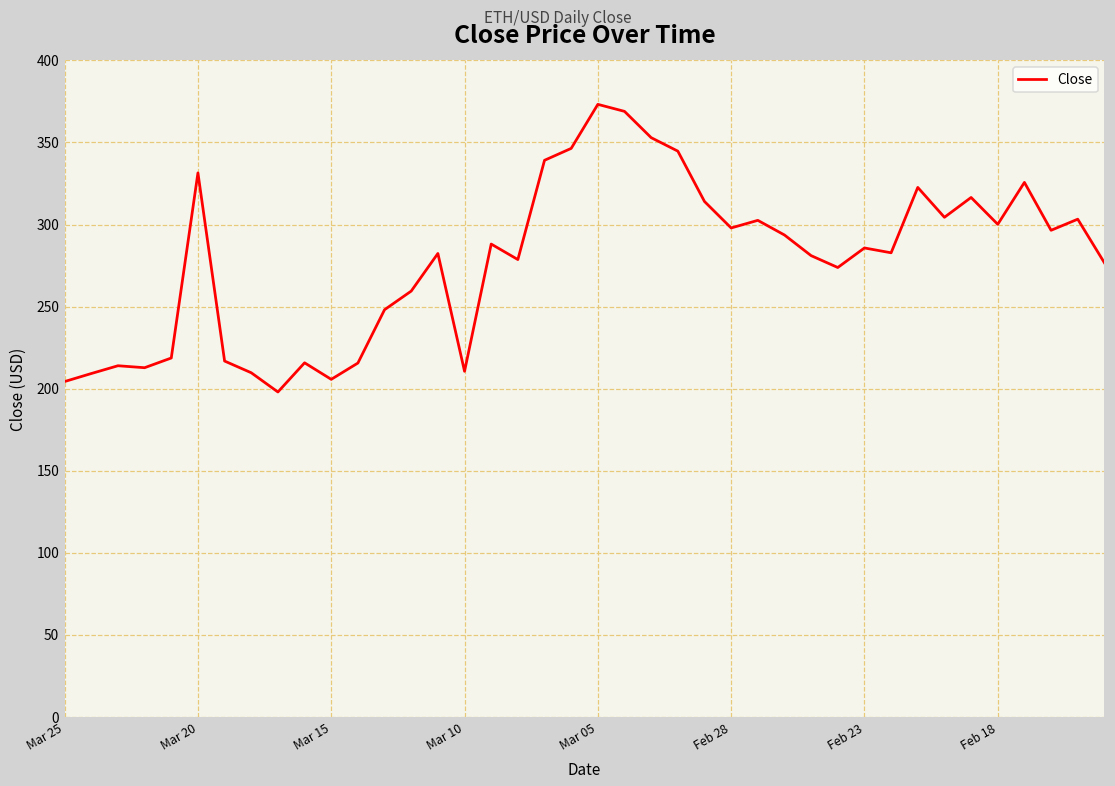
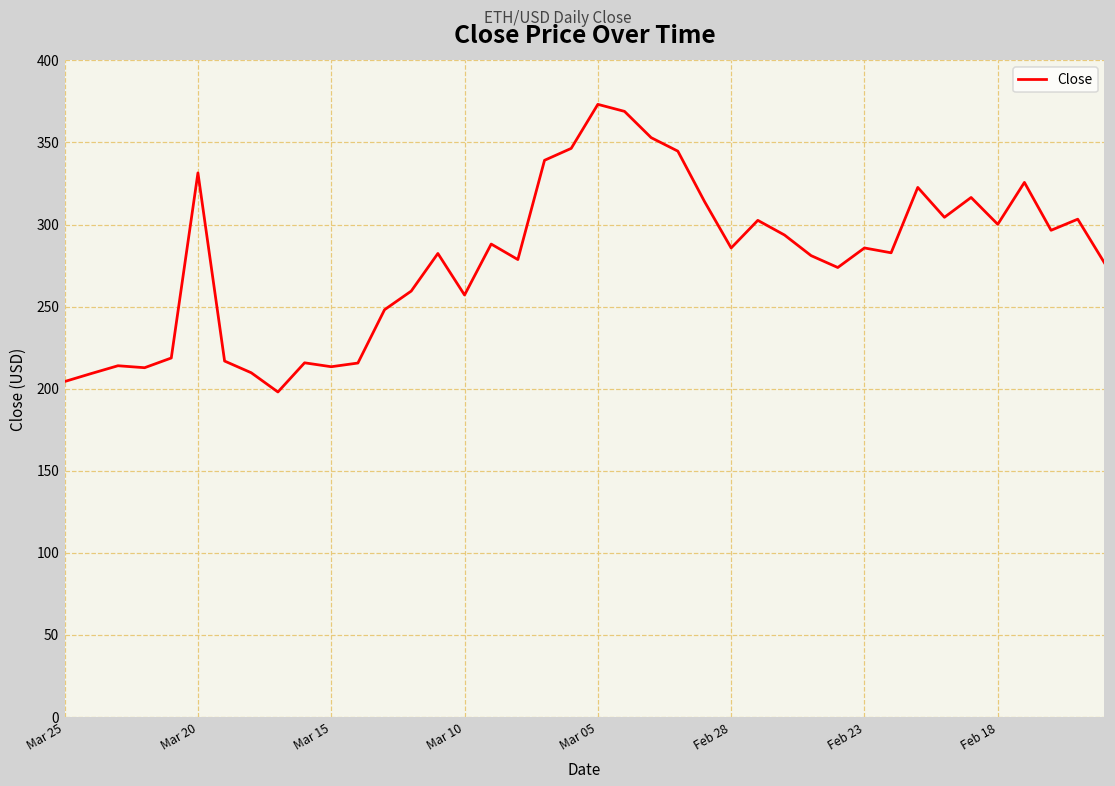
  {
    "Mar 25": 204,
    "Mar 20": 331,
-   "Mar 15": 206,
-   "Mar 10": 211,
+   "Mar 15": 213,
+   "Mar 10": 257,
    "Mar 05": 373,
-   "Feb 28": 298,
+   "Feb 28": 286,
    "Feb 23": 286,
    "Feb 18": 300
  }
